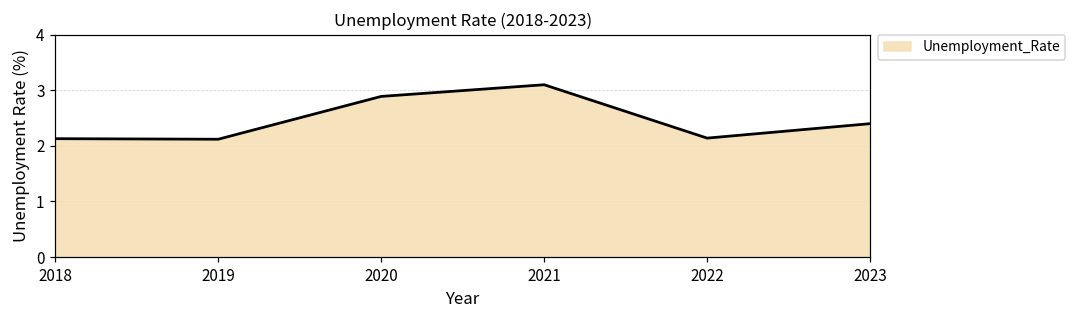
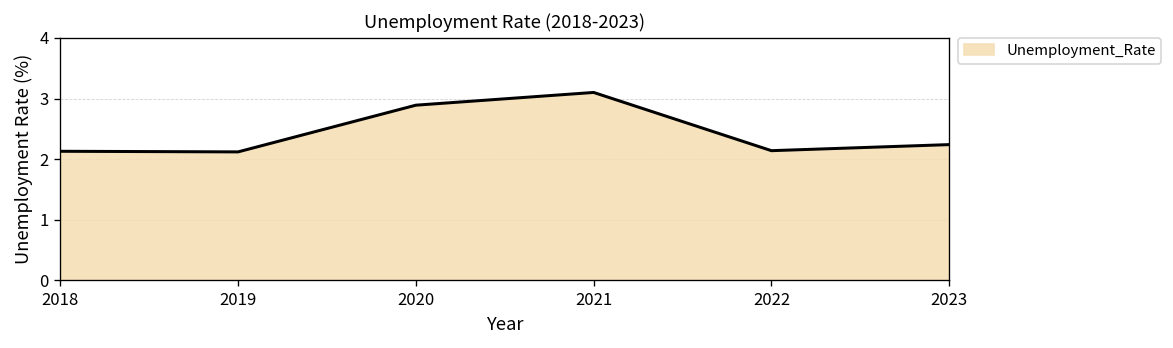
  {
    "2018": 2.1,
    "2019": 2.1,
    "2020": 2.9,
    "2021": 3.1,
    "2022": 2.1,
-   "2023": 2.4
+   "2023": 2.2
  }
